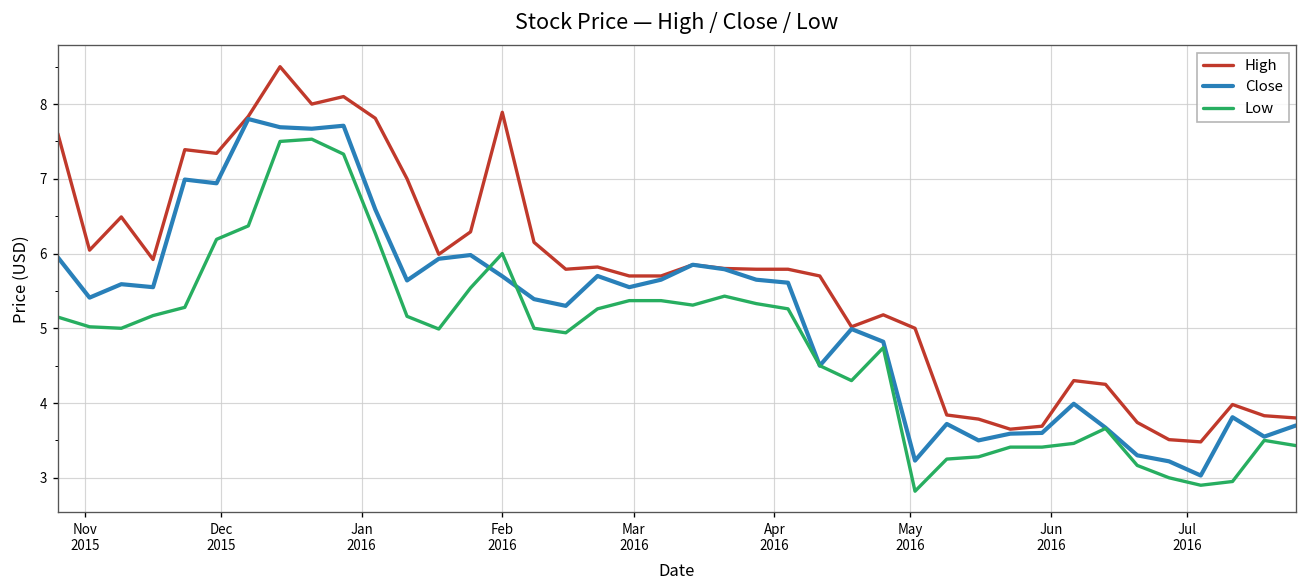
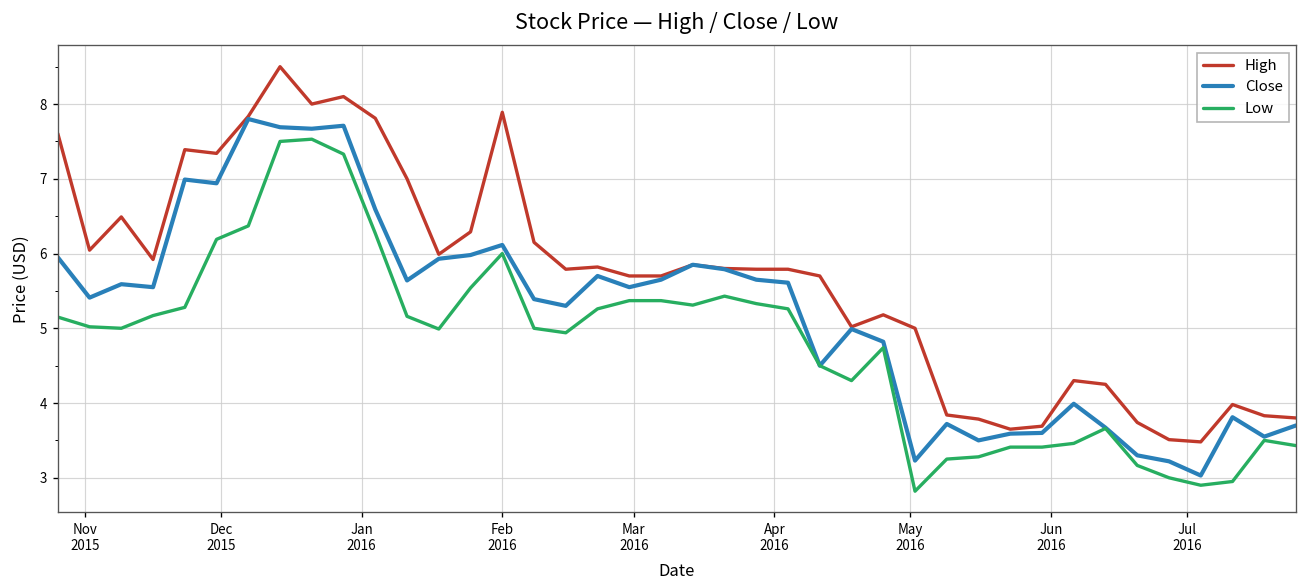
  {
    "High": {
      "Feb 2016": 7.9
    },
    "Close": {
-     "Feb 2016": 5.7
+     "Feb 2016": 6.1
    },
    "Low": {
      "Feb 2016": 6.0
    }
  }
